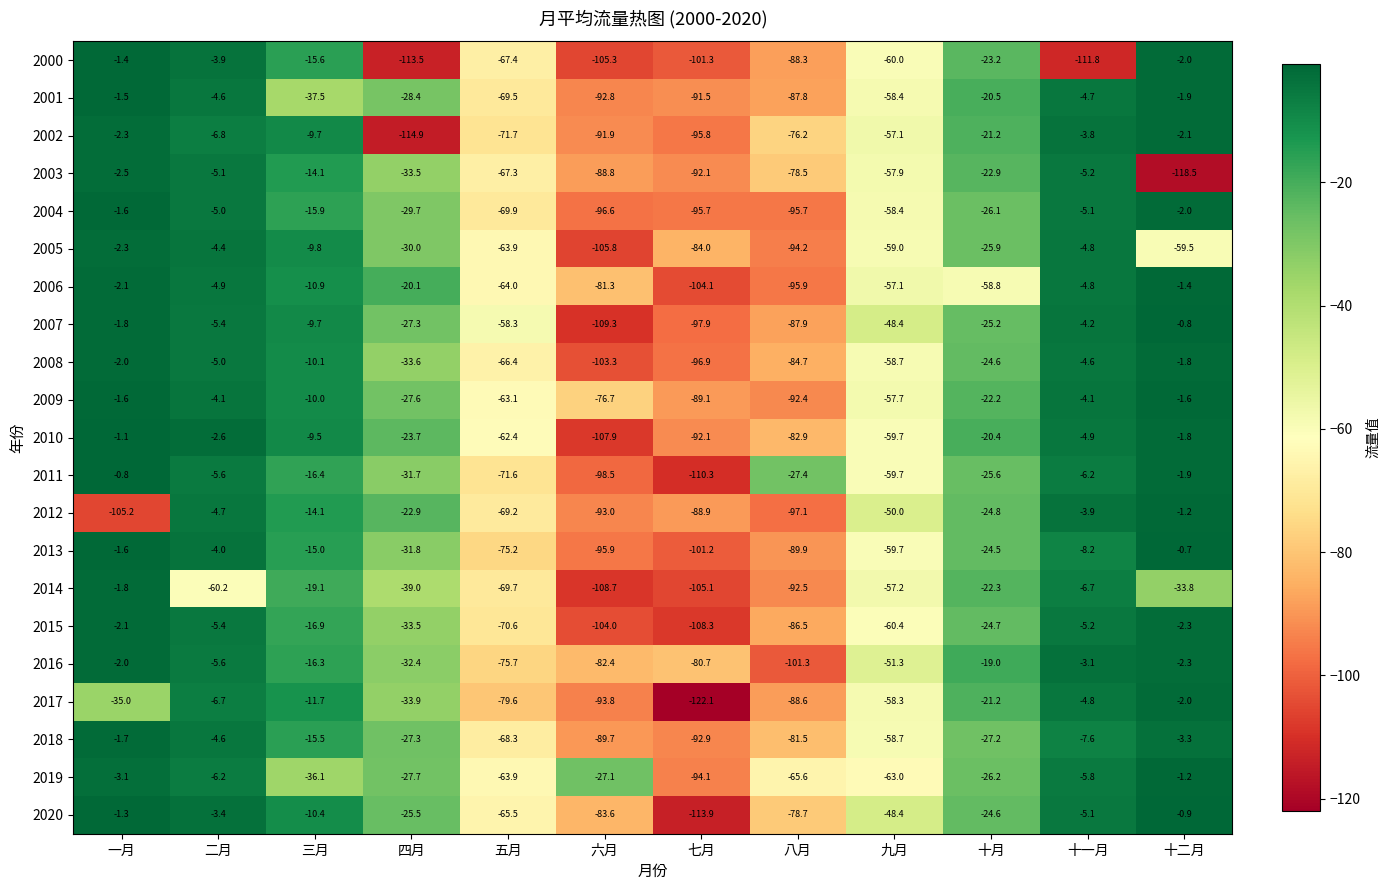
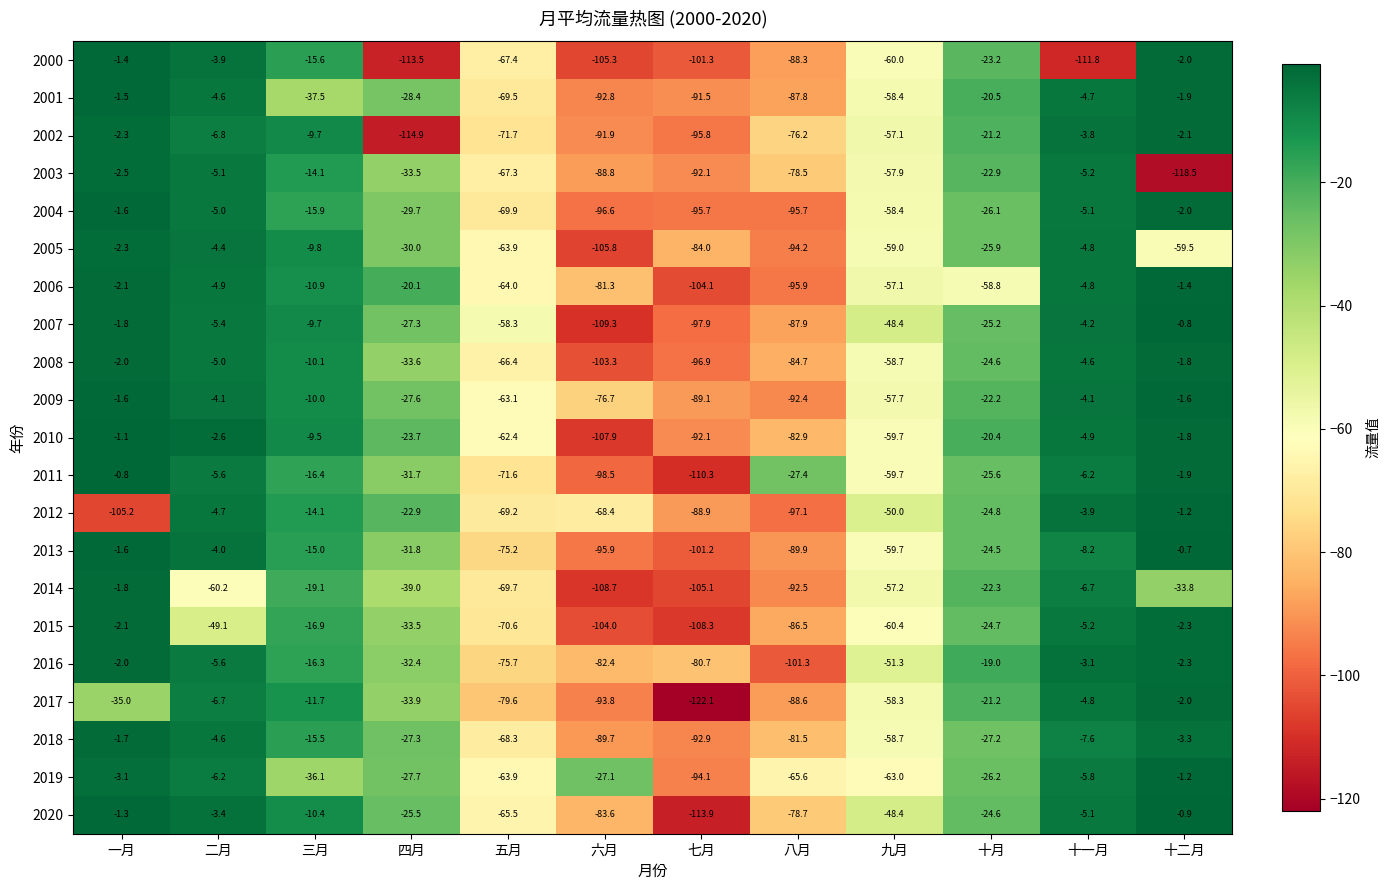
  {
    "2012": {
      "一月": -105.2,
      "二月": -4.7,
      "三月": -14.1,
      "四月": -22.9,
      "五月": -69.2,
-     "六月": -93.0,
+     "六月": -68.4,
      "七月": -88.9,
      "八月": -97.1,
      "九月": -50.0,
      "十月": -24.8,
      "十一月": -3.9,
      "十二月": -1.2
    },
    "2015": {
      "一月": -2.1,
-     "二月": -5.4,
+     "二月": -49.1,
      "三月": -16.9,
      "四月": -33.5,
      "五月": -70.6,
      "六月": -104.0,
      "七月": -108.3,
      "八月": -86.5,
      "九月": -60.4,
      "十月": -24.7,
      "十一月": -5.2,
      "十二月": -2.3
    }
  }
